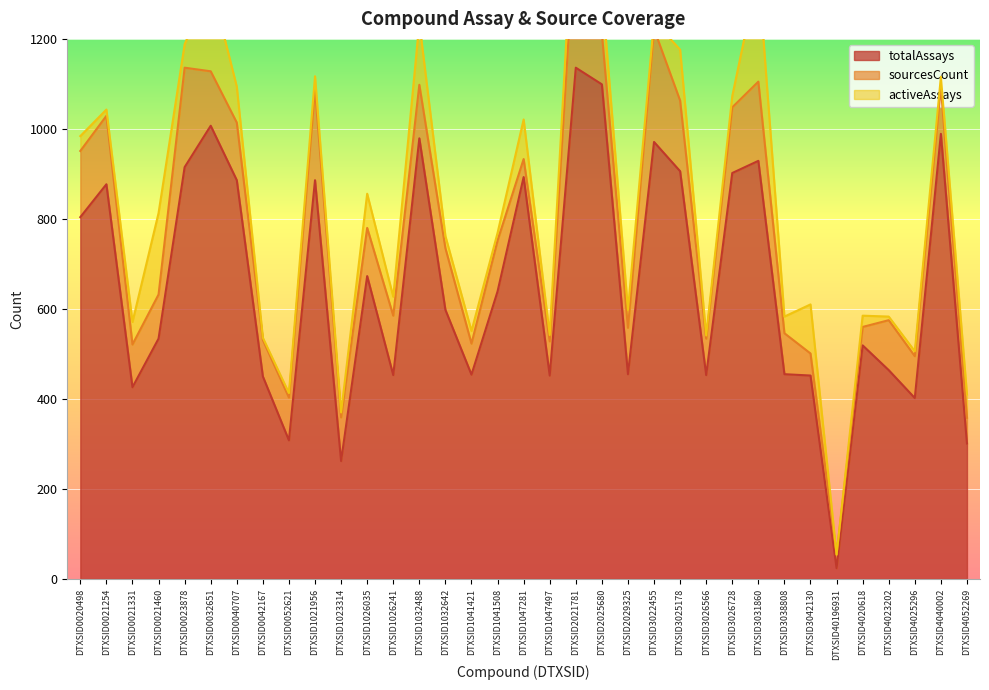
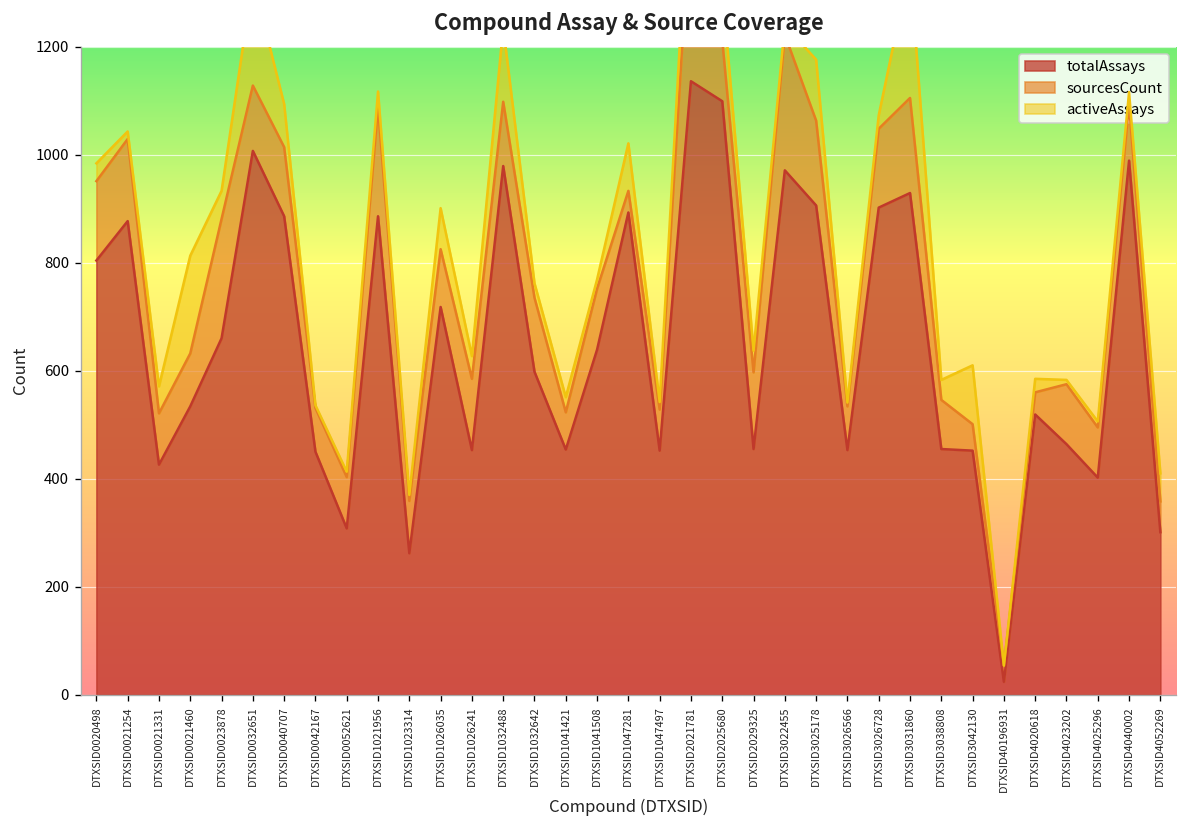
  {
    "totalAssays": {
      "DTXSID0020498": 800,
      "DTXSID0021254": 880,
      "DTXSID0021331": 430,
      "DTXSID0021460": 530,
-     "DTXSID0023878": 920,
+     "DTXSID0023878": 660,
      "DTXSID0032651": 1010,
      "DTXSID0040707": 890,
      "DTXSID0042167": 450,
      "DTXSID0052621": 310,
      "DTXSID1021956": 890,
      "DTXSID1023314": 260,
-     "DTXSID1026035": 670,
+     "DTXSID1026035": 720,
      "DTXSID1026241": 450,
      "DTXSID1032488": 980,
      "DTXSID1032642": 600,
      "DTXSID1041421": 450,
      "DTXSID1041508": 640,
      "DTXSID1047281": 890,
      "DTXSID1047497": 450,
      "DTXSID2021781": 1140,
      "DTXSID2025680": 1100,
      "DTXSID2029325": 460,
      "DTXSID3022455": 970,
      "DTXSID3025178": 910,
      "DTXSID3026566": 450,
      "DTXSID3026728": 900,
      "DTXSID3031860": 930,
      "DTXSID3038808": 460,
      "DTXSID3042130": 450,
      "DTXSID40196931": 20,
      "DTXSID4020618": 520,
      "DTXSID4023202": 460,
      "DTXSID4025296": 400,
      "DTXSID4040002": 990,
      "DTXSID4052269": 300
    },
    "sourcesCount": {
      "DTXSID0020498": 150,
      "DTXSID0021254": 150,
      "DTXSID0021331": 100,
      "DTXSID0021460": 100,
      "DTXSID0023878": 220,
      "DTXSID0032651": 120,
      "DTXSID0040707": 130,
      "DTXSID0052621": 100,
      "DTXSID1021956": 200,
      "DTXSID1023314": 100,
      "DTXSID1026035": 110,
      "DTXSID1026241": 130,
      "DTXSID1032488": 120,
      "DTXSID1032642": 140,
      "DTXSID1041421": 70,
      "DTXSID1041508": 110,
      "DTXSID1047281": 40,
      "DTXSID1047497": 80,
-     "DTXSID2029325": 100,
+     "DTXSID2029325": 140,
      "DTXSID3025178": 160,
      "DTXSID3026566": 80,
      "DTXSID3026728": 150,
      "DTXSID3031860": 180,
      "DTXSID3038808": 90,
      "DTXSID3042130": 50,
      "DTXSID4020618": 40,
      "DTXSID4023202": 110,
      "DTXSID4025296": 90,
      "DTXSID4052269": 60
    },
    "activeAssays": {
      "DTXSID0020498": 30,
      "DTXSID0021254": 10,
      "DTXSID0021331": 50,
      "DTXSID0021460": 180,
      "DTXSID0023878": 50,
      "DTXSID0040707": 80,
      "DTXSID0052621": 10,
      "DTXSID1021956": 30,
      "DTXSID1023314": 10,
      "DTXSID1026035": 80,
      "DTXSID1026241": 40,
      "DTXSID1032642": 30,
      "DTXSID1041421": 30,
      "DTXSID1041508": 20,
      "DTXSID1047281": 90,
      "DTXSID1047497": 10,
      "DTXSID2029325": 40,
      "DTXSID3025178": 110,
      "DTXSID3026566": 10,
      "DTXSID3026728": 30,
      "DTXSID3038808": 40,
      "DTXSID3042130": 110,
      "DTXSID4020618": 30,
      "DTXSID4023202": 10,
      "DTXSID4025296": 10,
      "DTXSID4052269": 50
    }
  }
